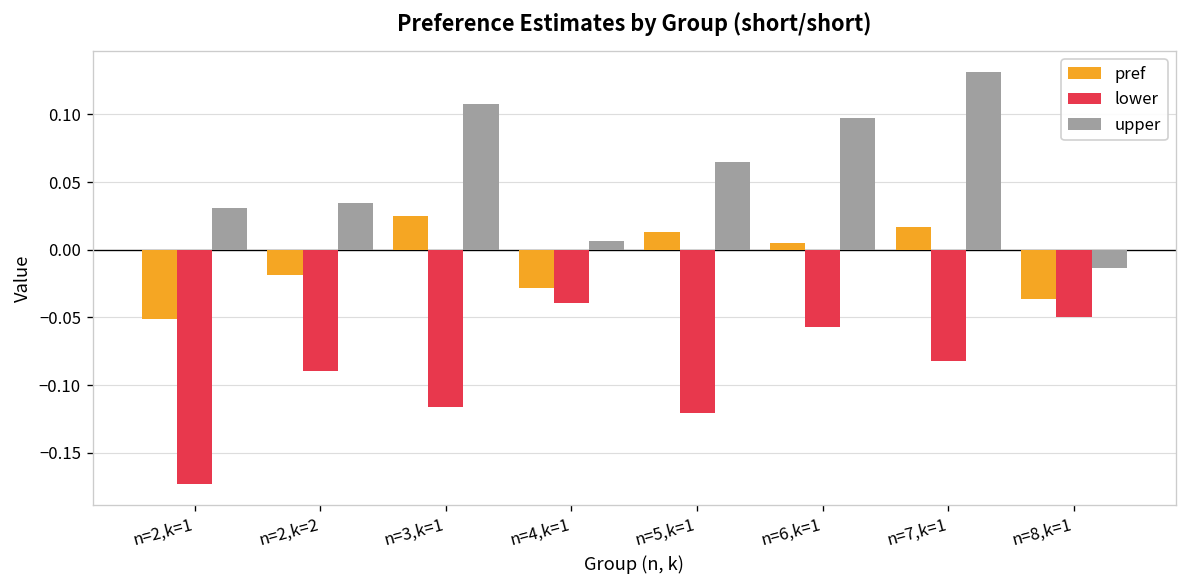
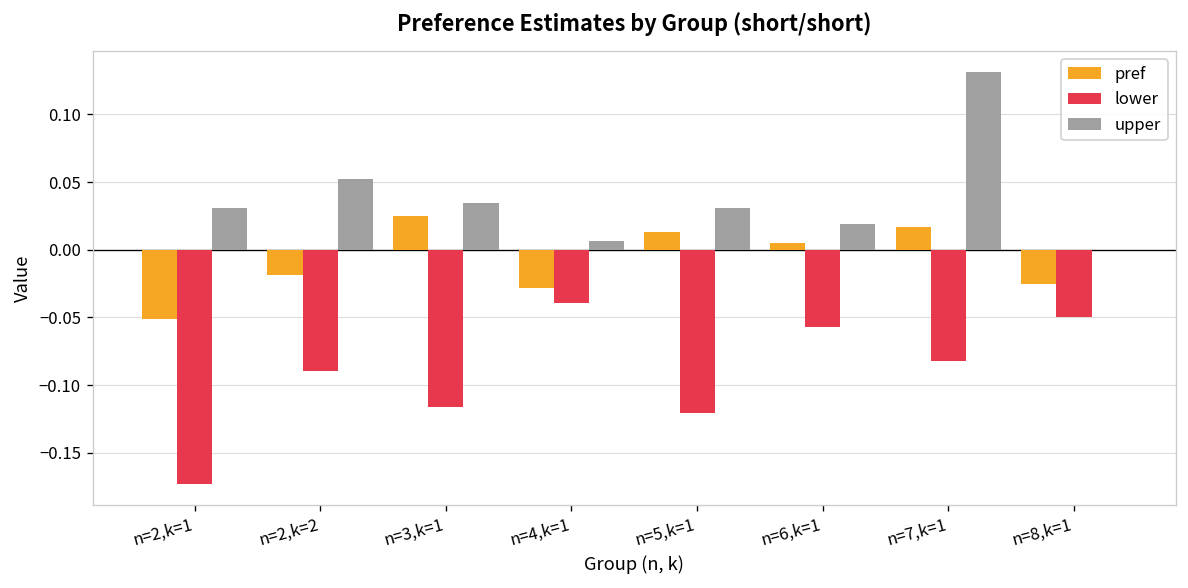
  {
    "pref": {
      "n=2,k=1": -0.051,
      "n=2,k=2": -0.019,
      "n=3,k=1": 0.025,
      "n=4,k=1": -0.028,
      "n=5,k=1": 0.013,
      "n=6,k=1": 0.005,
      "n=7,k=1": 0.017,
-     "n=8,k=1": -0.036
+     "n=8,k=1": -0.025
    },
    "lower": {
      "n=2,k=1": -0.173,
      "n=2,k=2": -0.089,
      "n=3,k=1": -0.116,
      "n=4,k=1": -0.039,
      "n=5,k=1": -0.121,
      "n=6,k=1": -0.057,
      "n=7,k=1": -0.082,
      "n=8,k=1": -0.050
    },
    "upper": {
      "n=2,k=1": 0.031,
-     "n=2,k=2": 0.034,
-     "n=3,k=1": 0.107,
+     "n=2,k=2": 0.052,
+     "n=3,k=1": 0.035,
      "n=4,k=1": 0.006,
-     "n=5,k=1": 0.065,
-     "n=6,k=1": 0.097,
+     "n=5,k=1": 0.031,
+     "n=6,k=1": 0.019,
      "n=7,k=1": 0.132,
-     "n=8,k=1": -0.014
+     "n=8,k=1": 0.000
    }
  }
